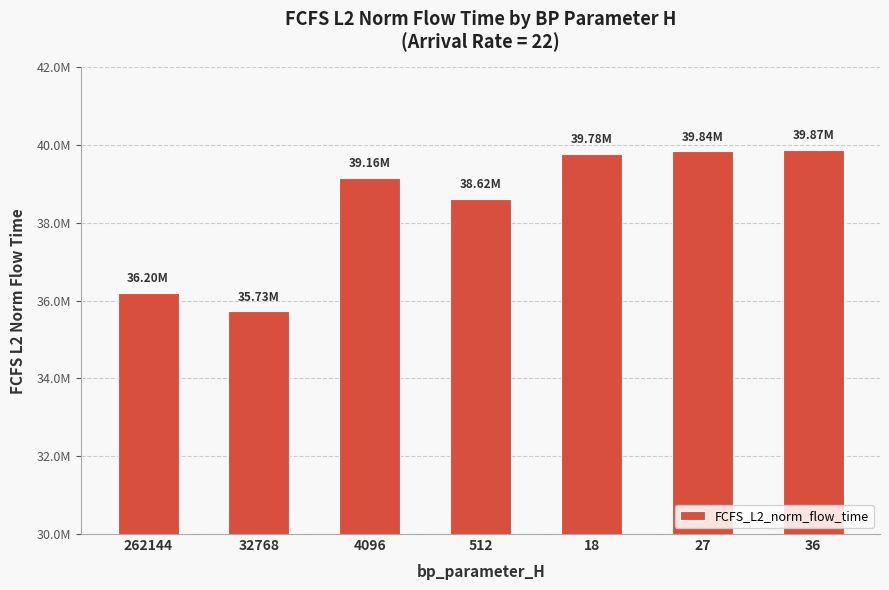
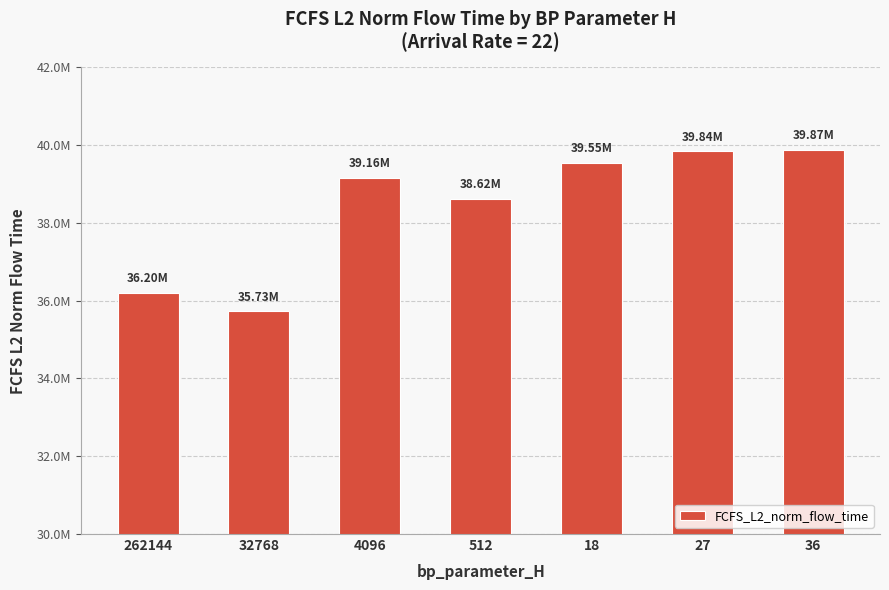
  {
    "262144": "36.20M",
    "32768": "35.73M",
    "4096": "39.16M",
    "512": "38.62M",
-   "18": "39.78M",
+   "18": "39.55M",
    "27": "39.84M",
    "36": "39.87M"
  }
